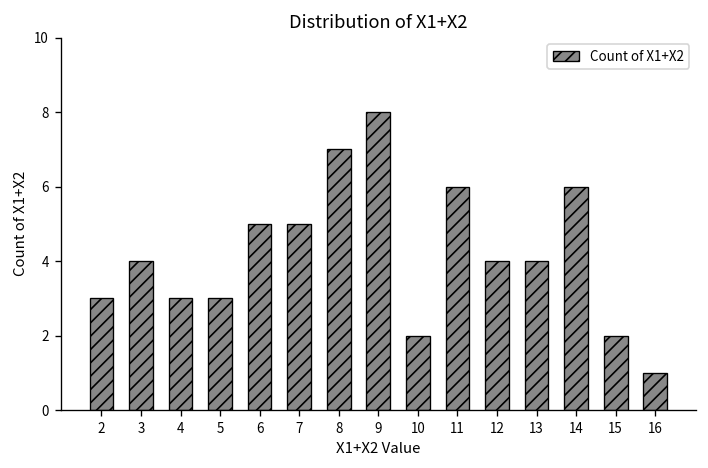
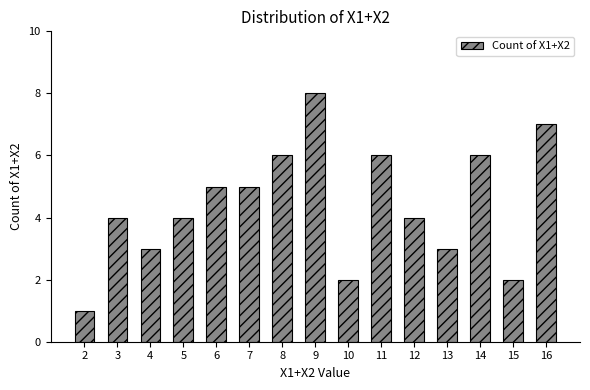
  {
-   "2": 3,
+   "2": 1,
    "3": 4,
    "4": 3,
-   "5": 3,
+   "5": 4,
    "6": 5,
    "7": 5,
-   "8": 7,
+   "8": 6,
    "9": 8,
    "10": 2,
    "11": 6,
    "12": 4,
-   "13": 4,
+   "13": 3,
    "14": 6,
    "15": 2,
-   "16": 1
+   "16": 7
  }
